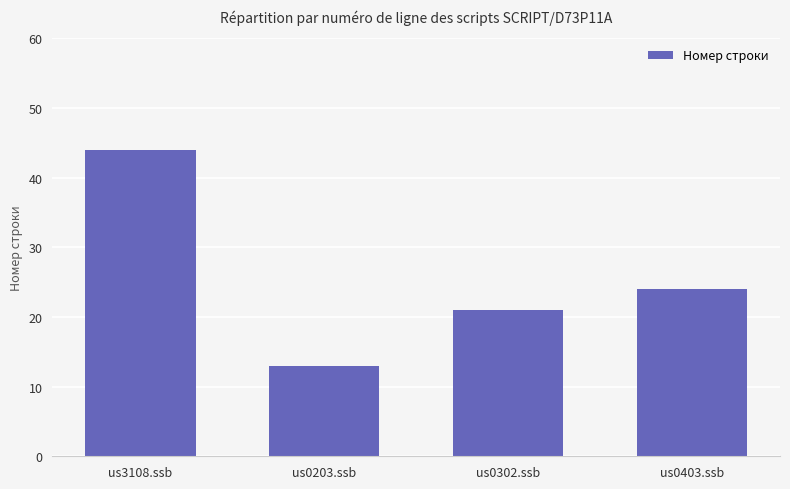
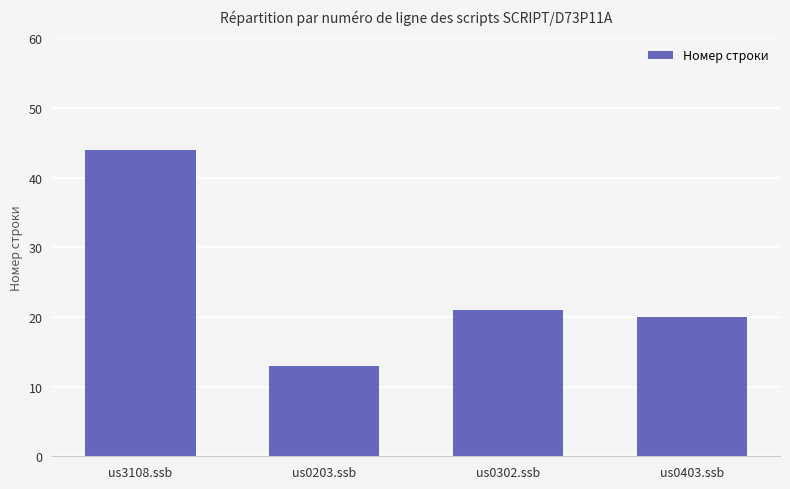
  {
    "us3108.ssb": 44,
    "us0203.ssb": 13,
    "us0302.ssb": 21,
-   "us0403.ssb": 24
+   "us0403.ssb": 20
  }
